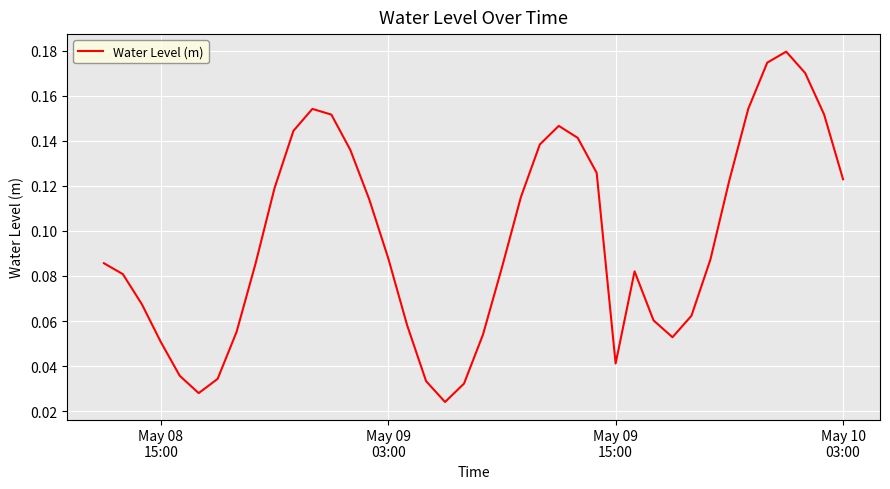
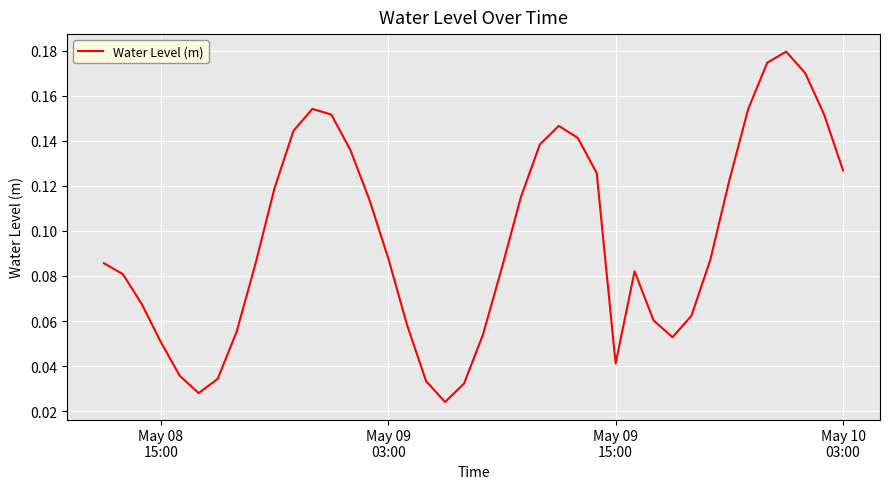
  {
    "May 08 15:00": 0.051,
    "May 09 03:00": 0.088,
    "May 09 15:00": 0.041,
-   "May 10 03:00": 0.123
+   "May 10 03:00": 0.127
  }
